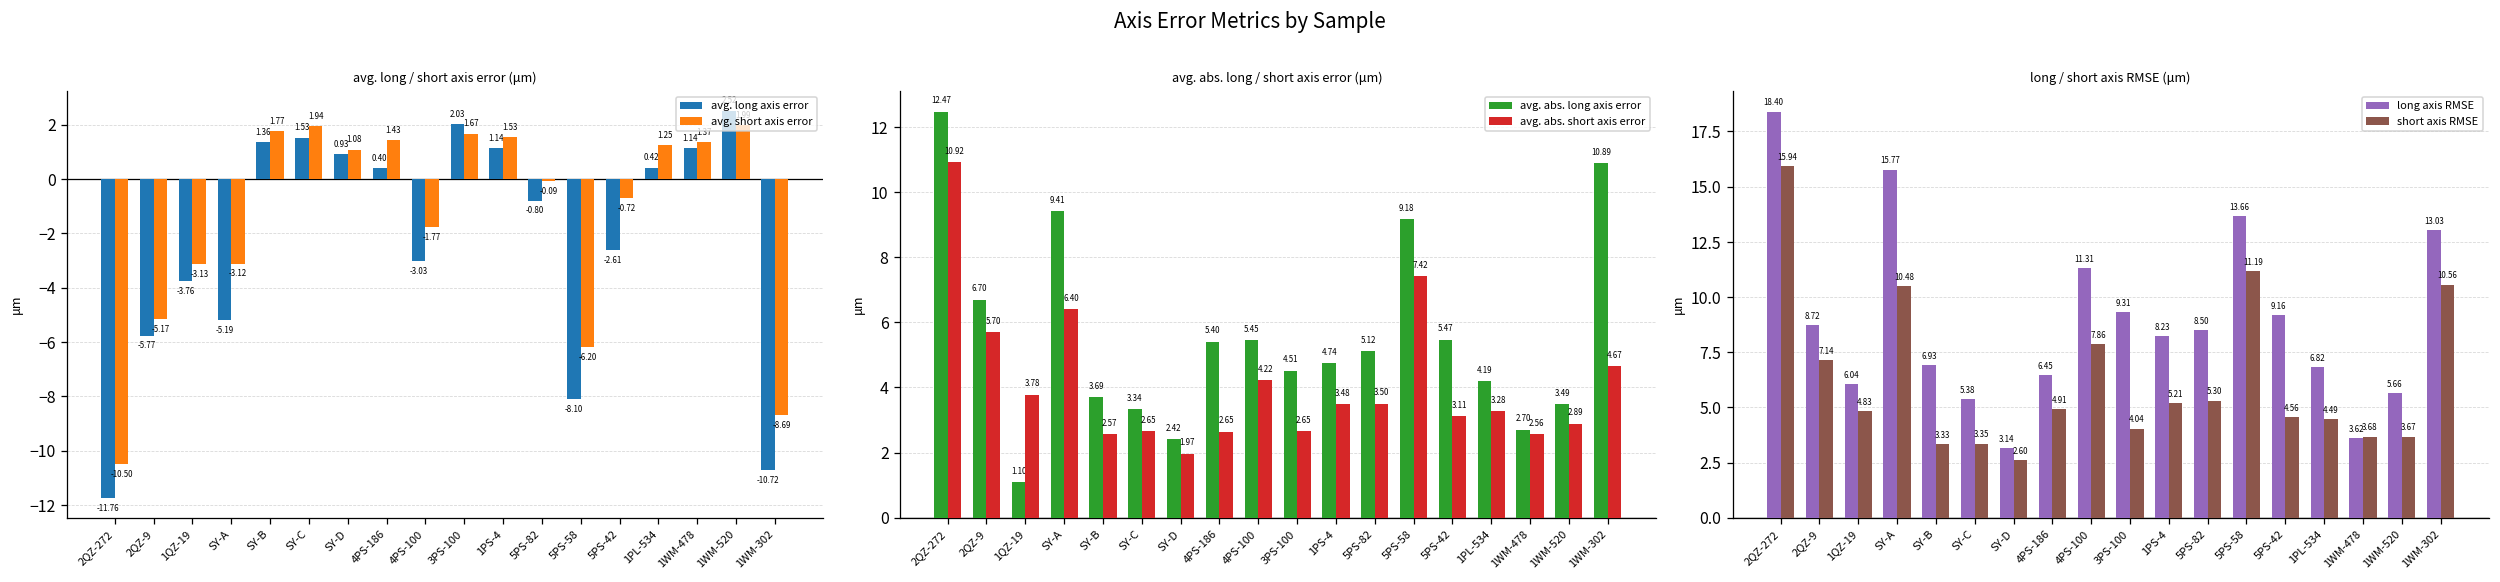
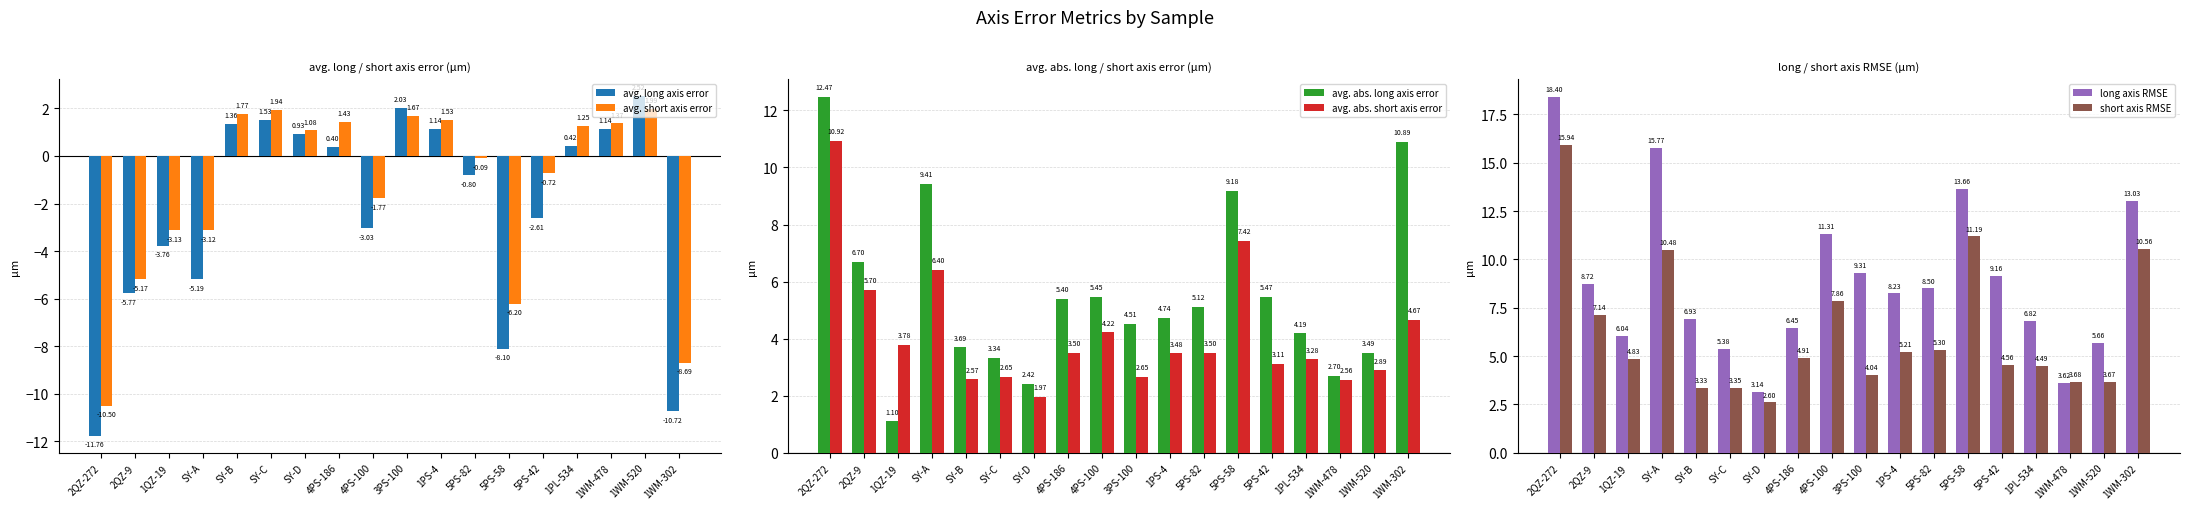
  {
    "avg. long / short axis error (μm)": {
      "avg. long axis error": {
        "2QZ-272": -11.76,
        "2QZ-9": -5.77,
        "1QZ-19": -3.76,
        "SY-A": -5.19,
        "SY-B": 1.36,
        "SY-C": 1.53,
        "SY-D": 0.93,
        "4PS-186": 0.40,
        "4PS-100": -3.03,
        "3PS-100": 2.03,
        "1PS-4": 1.14,
        "5PS-82": -0.80,
        "5PS-58": -8.10,
        "5PS-42": -2.61,
        "1PL-534": 0.42,
        "1WM-302": -10.72
      },
      "avg. short axis error": {
        "2QZ-272": -10.50,
        "2QZ-9": -5.17,
        "1QZ-19": -3.13,
        "SY-A": -3.12,
        "SY-B": 1.77,
        "SY-C": 1.94,
        "SY-D": 1.08,
        "4PS-186": 1.43,
        "4PS-100": -1.77,
        "3PS-100": 1.67,
        "1PS-4": 1.53,
        "5PS-82": -0.09,
        "5PS-58": -6.20,
        "5PS-42": -0.72,
        "1PL-534": 1.25,
        "1WM-302": -8.69
      }
    },
    "avg. abs. long / short axis error (μm)": {
      "avg. abs. long axis error": {
        "2QZ-272": 12.47,
        "2QZ-9": 6.70,
        "1QZ-19": 1.10,
        "SY-A": 9.41,
        "SY-B": 3.69,
        "SY-C": 3.34,
        "SY-D": 2.42,
        "4PS-186": 5.40,
        "4PS-100": 5.45,
        "3PS-100": 4.51,
        "1PS-4": 4.74,
        "5PS-82": 5.12,
        "5PS-58": 9.18,
        "5PS-42": 5.47,
        "1PL-534": 4.19,
        "1WM-478": 2.70,
        "1WM-520": 3.49,
        "1WM-302": 10.89
      },
      "avg. abs. short axis error": {
        "2QZ-272": 10.92,
        "2QZ-9": 5.70,
        "1QZ-19": 3.78,
        "SY-A": 6.40,
        "SY-B": 2.57,
        "SY-C": 2.65,
        "SY-D": 1.97,
-       "4PS-186": 2.65,
+       "4PS-186": 3.50,
        "4PS-100": 4.22,
        "3PS-100": 2.65,
        "1PS-4": 3.48,
        "5PS-82": 3.50,
        "5PS-58": 7.42,
        "5PS-42": 3.11,
        "1PL-534": 3.28,
        "1WM-478": 2.56,
        "1WM-520": 2.89,
        "1WM-302": 4.67
      }
    },
    "long / short axis RMSE (μm)": {
      "long axis RMSE": {
        "2QZ-272": 18.40,
        "2QZ-9": 8.72,
        "1QZ-19": 6.04,
        "SY-A": 15.77,
        "SY-B": 6.93,
        "SY-C": 5.38,
        "SY-D": 3.14,
        "4PS-186": 6.45,
        "4PS-100": 11.31,
        "3PS-100": 9.31,
        "1PS-4": 8.23,
        "5PS-82": 8.50,
        "5PS-58": 13.66,
        "5PS-42": 9.16,
        "1PL-534": 6.82,
        "1WM-478": 3.62,
        "1WM-520": 5.66,
        "1WM-302": 13.03
      },
      "short axis RMSE": {
        "2QZ-272": 15.94,
        "2QZ-9": 7.14,
        "1QZ-19": 4.83,
        "SY-A": 10.48,
        "SY-B": 3.33,
        "SY-C": 3.35,
        "SY-D": 2.60,
        "4PS-186": 4.91,
        "4PS-100": 7.86,
        "3PS-100": 4.04,
        "1PS-4": 5.21,
        "5PS-82": 5.30,
        "5PS-58": 11.19,
        "5PS-42": 4.56,
        "1PL-534": 4.49,
        "1WM-478": 3.68,
        "1WM-520": 3.67,
        "1WM-302": 10.56
      }
    }
  }
